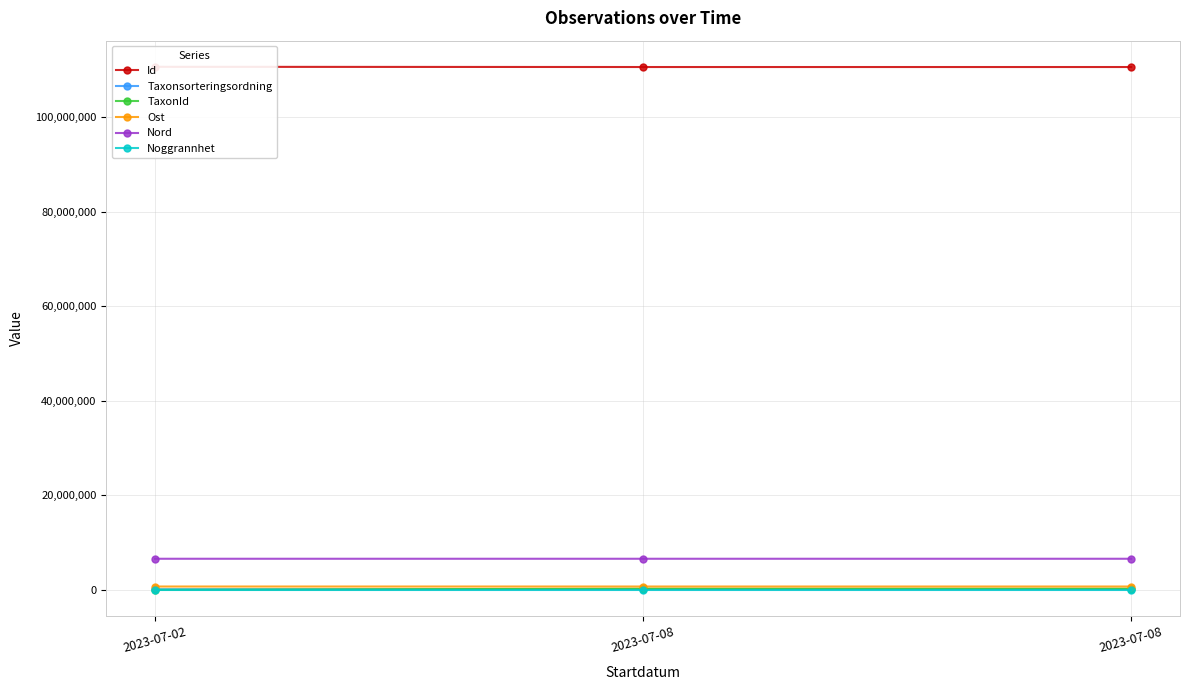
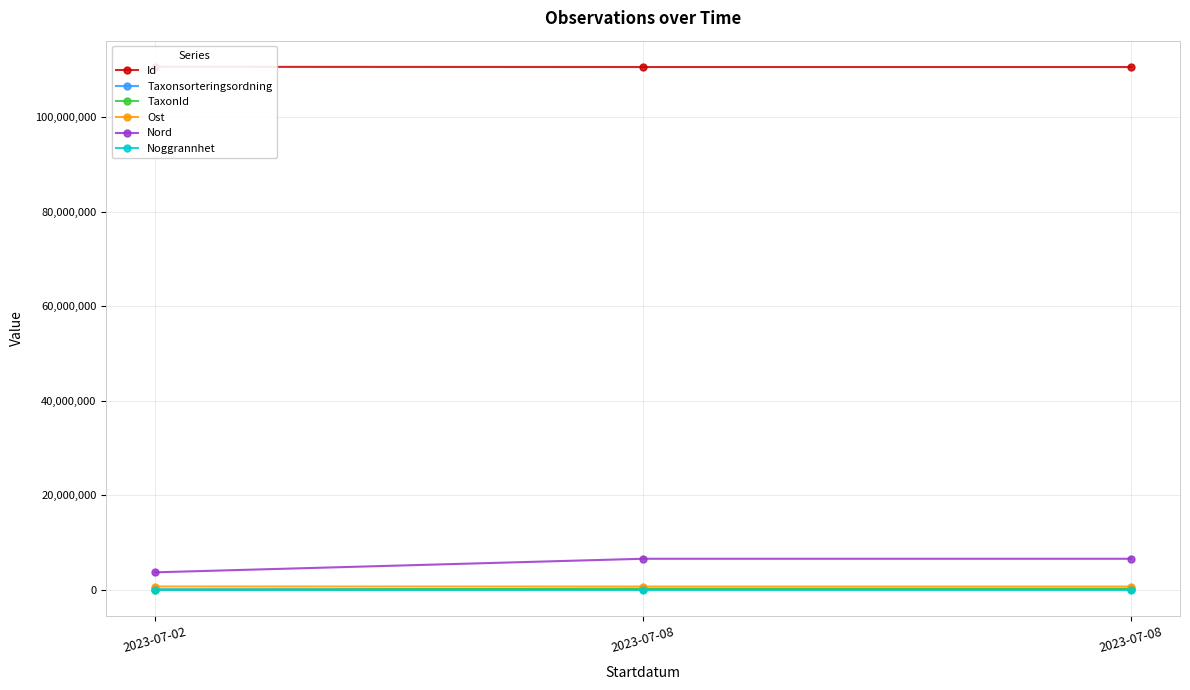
  {
    "Ost": {
      "2023-07-02": "1,000,000"
    },
    "Nord": {
-     "2023-07-02": "7,000,000"
+     "2023-07-02": "4,000,000"
    }
  }
